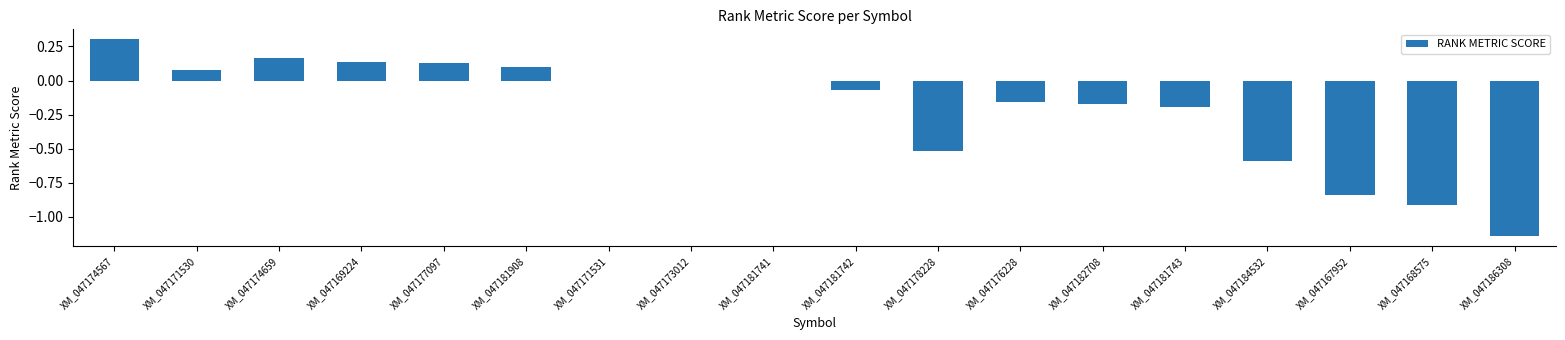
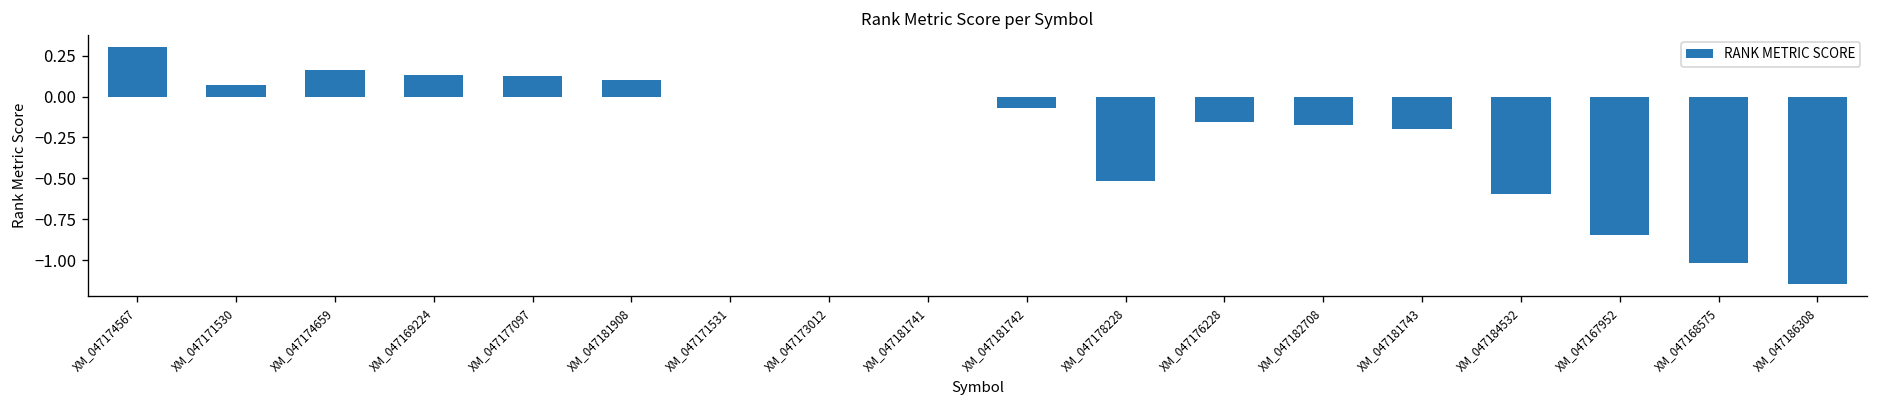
  {
    "XM_047174567": 0.30,
    "XM_047171530": 0.07,
    "XM_047174659": 0.16,
    "XM_047169224": 0.14,
    "XM_047177097": 0.13,
    "XM_047181908": 0.10,
    "XM_047171531": 0.00,
    "XM_047173012": 0.00,
    "XM_047181741": 0.00,
    "XM_047181742": -0.07,
    "XM_047178228": -0.52,
    "XM_047176228": -0.16,
    "XM_047182708": -0.17,
    "XM_047181743": -0.20,
    "XM_047184532": -0.59,
    "XM_047167952": -0.84,
-   "XM_047168575": -0.92,
+   "XM_047168575": -1.02,
    "XM_047186308": -1.14
  }
